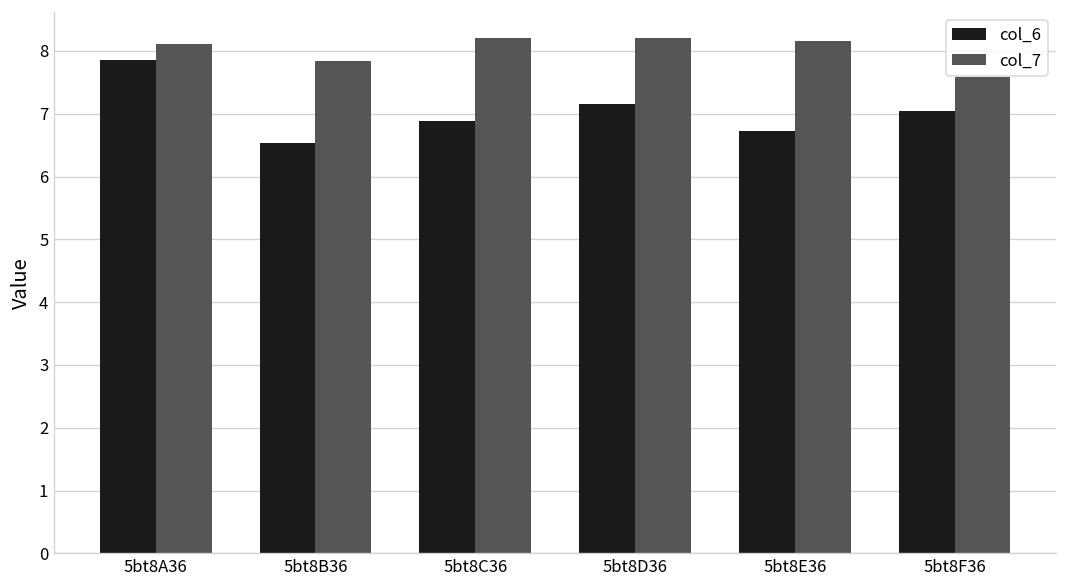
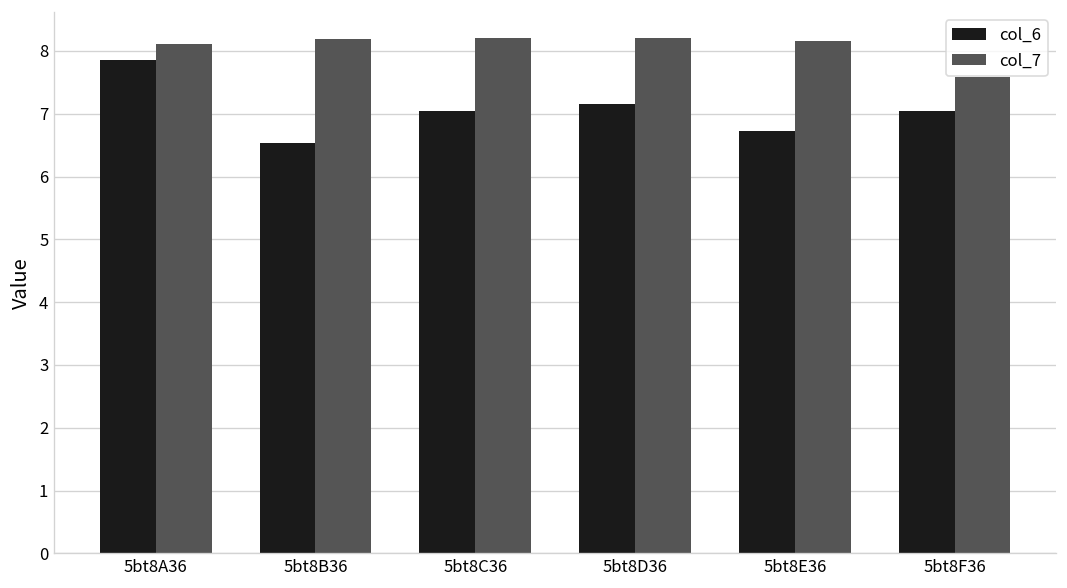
  {
    "col_6": {
      "5bt8A36": 7.9,
      "5bt8B36": 6.5,
-     "5bt8C36": 6.9,
+     "5bt8C36": 7.0,
      "5bt8D36": 7.2,
      "5bt8E36": 6.7,
      "5bt8F36": 7.0
    },
    "col_7": {
      "5bt8A36": 8.1,
-     "5bt8B36": 7.8,
+     "5bt8B36": 8.2,
      "5bt8C36": 8.2,
      "5bt8D36": 8.2,
      "5bt8E36": 8.2,
      "5bt8F36": 7.6
    }
  }
